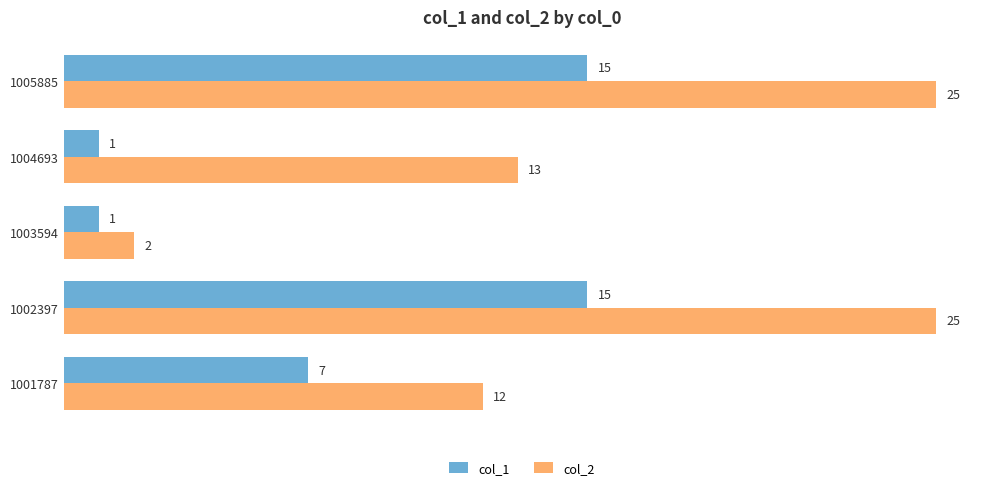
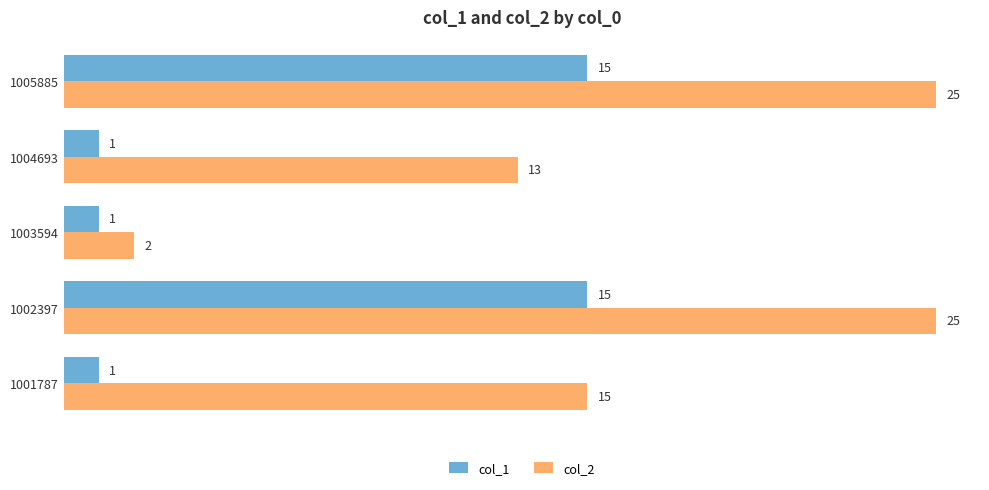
  {
    "col_1": {
      "1005885": 15,
      "1004693": 1,
      "1003594": 1,
      "1002397": 15,
-     "1001787": 7
+     "1001787": 1
    },
    "col_2": {
      "1005885": 25,
      "1004693": 13,
      "1003594": 2,
      "1002397": 25,
-     "1001787": 12
+     "1001787": 15
    }
  }
